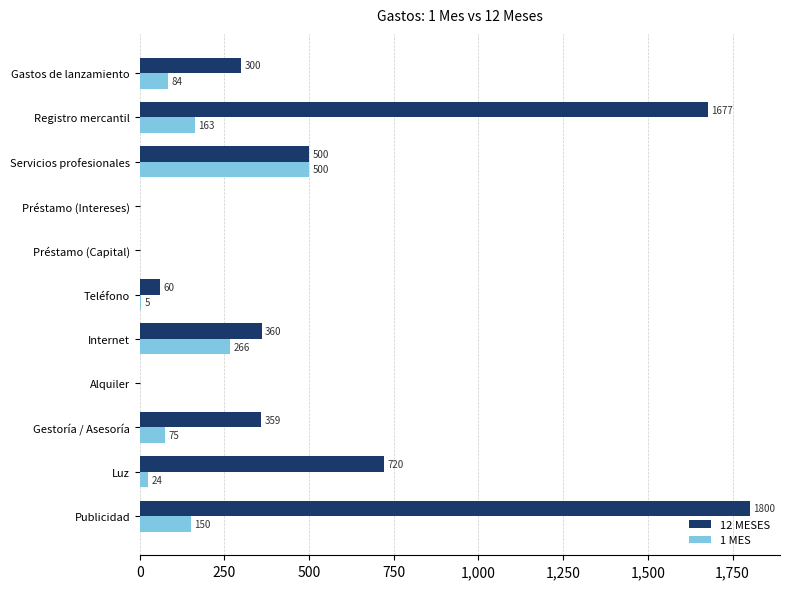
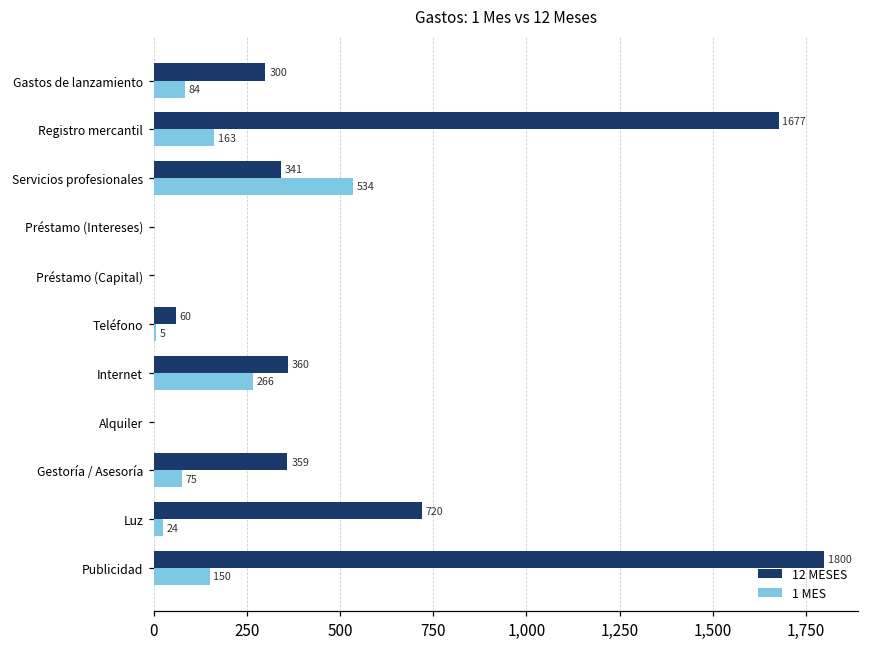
  {
    "12 MESES": {
      "Gastos de lanzamiento": 300,
      "Registro mercantil": 1677,
-     "Servicios profesionales": 500,
+     "Servicios profesionales": 341,
      "Teléfono": 60,
      "Internet": 360,
      "Gestoría / Asesoría": 359,
      "Luz": 720,
      "Publicidad": 1800
    },
    "1 MES": {
      "Gastos de lanzamiento": 84,
      "Registro mercantil": 163,
-     "Servicios profesionales": 500,
+     "Servicios profesionales": 534,
      "Teléfono": 5,
      "Internet": 266,
      "Gestoría / Asesoría": 75,
      "Luz": 24,
      "Publicidad": 150
    }
  }
